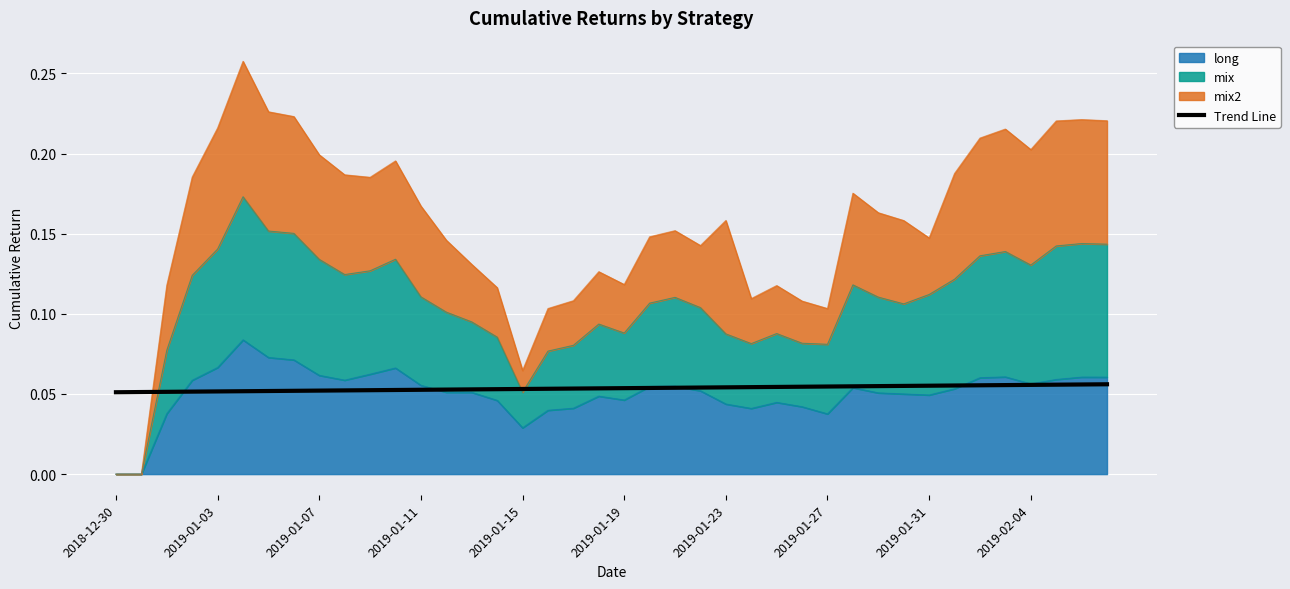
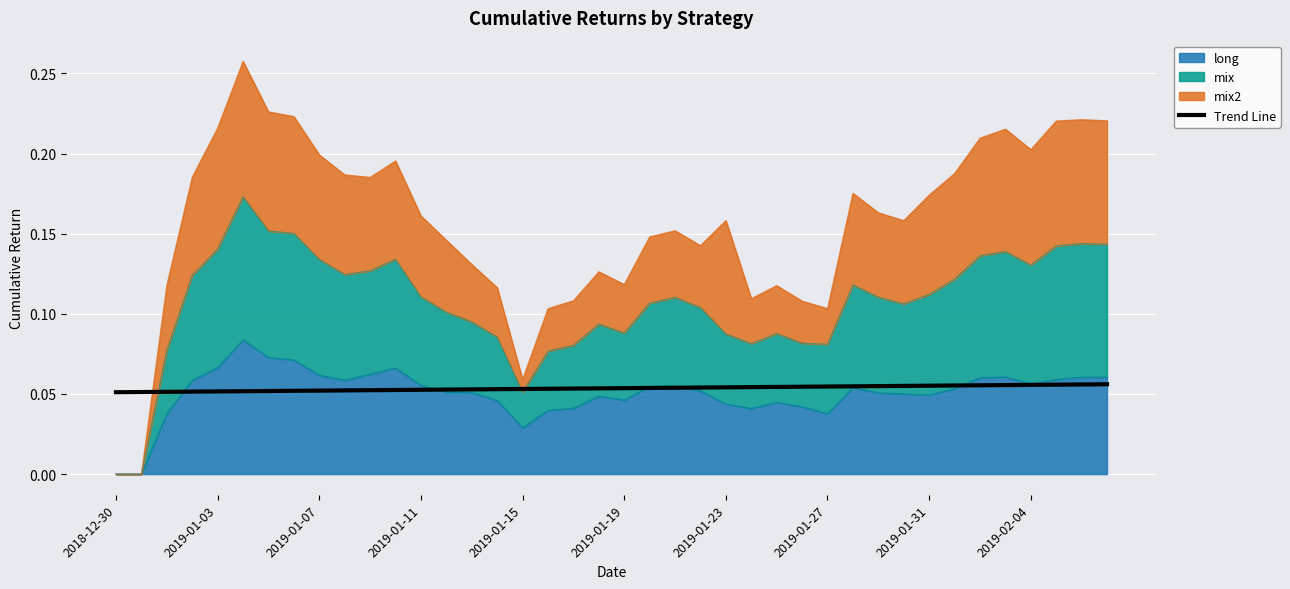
  {
    "mix2": {
      "2019-01-03": 0.076,
      "2019-01-07": 0.065,
-     "2019-01-11": 0.057,
-     "2019-01-15": 0.014,
+     "2019-01-11": 0.051,
+     "2019-01-15": 0.008,
      "2019-01-19": 0.030,
      "2019-01-23": 0.071,
      "2019-01-27": 0.022,
-     "2019-01-31": 0.035,
+     "2019-01-31": 0.062,
      "2019-02-04": 0.072
    },
    "Trend Line": {
      "2018-12-30": 0.051,
      "2019-01-03": 0.052,
      "2019-01-07": 0.052,
      "2019-01-11": 0.053,
      "2019-01-15": 0.053,
      "2019-01-19": 0.054,
      "2019-01-23": 0.054,
      "2019-01-27": 0.055,
      "2019-01-31": 0.055
    }
  }
